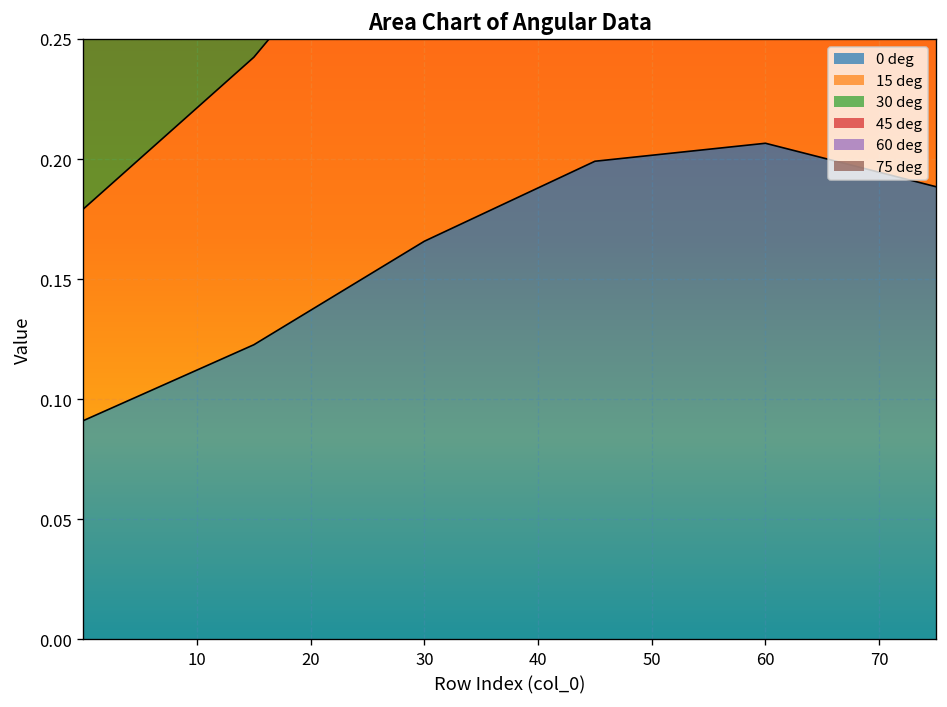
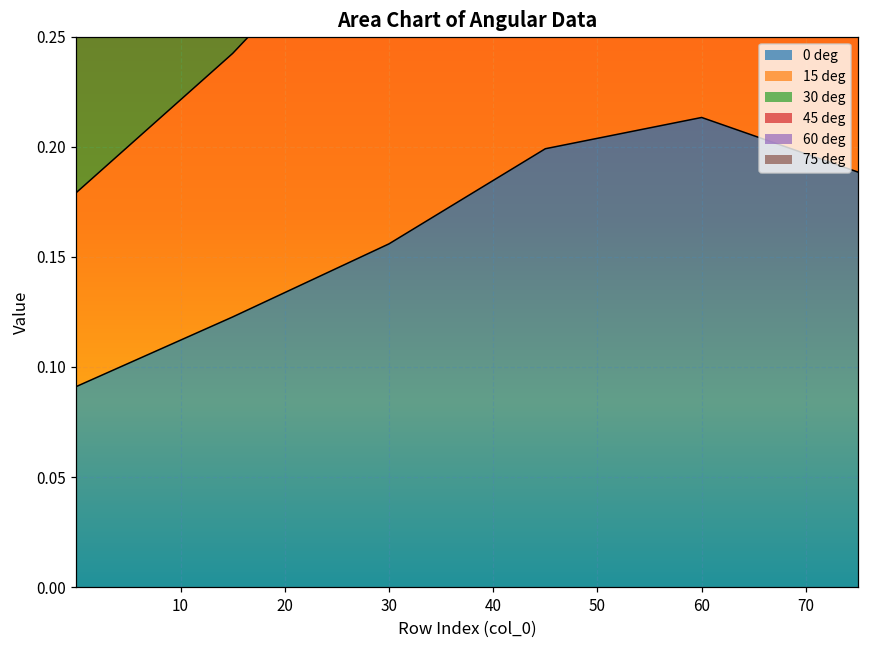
  {
    "0 deg": {
-     "30": 0.166,
-     "60": 0.207
+     "30": 0.156,
+     "60": 0.213
    }
  }
